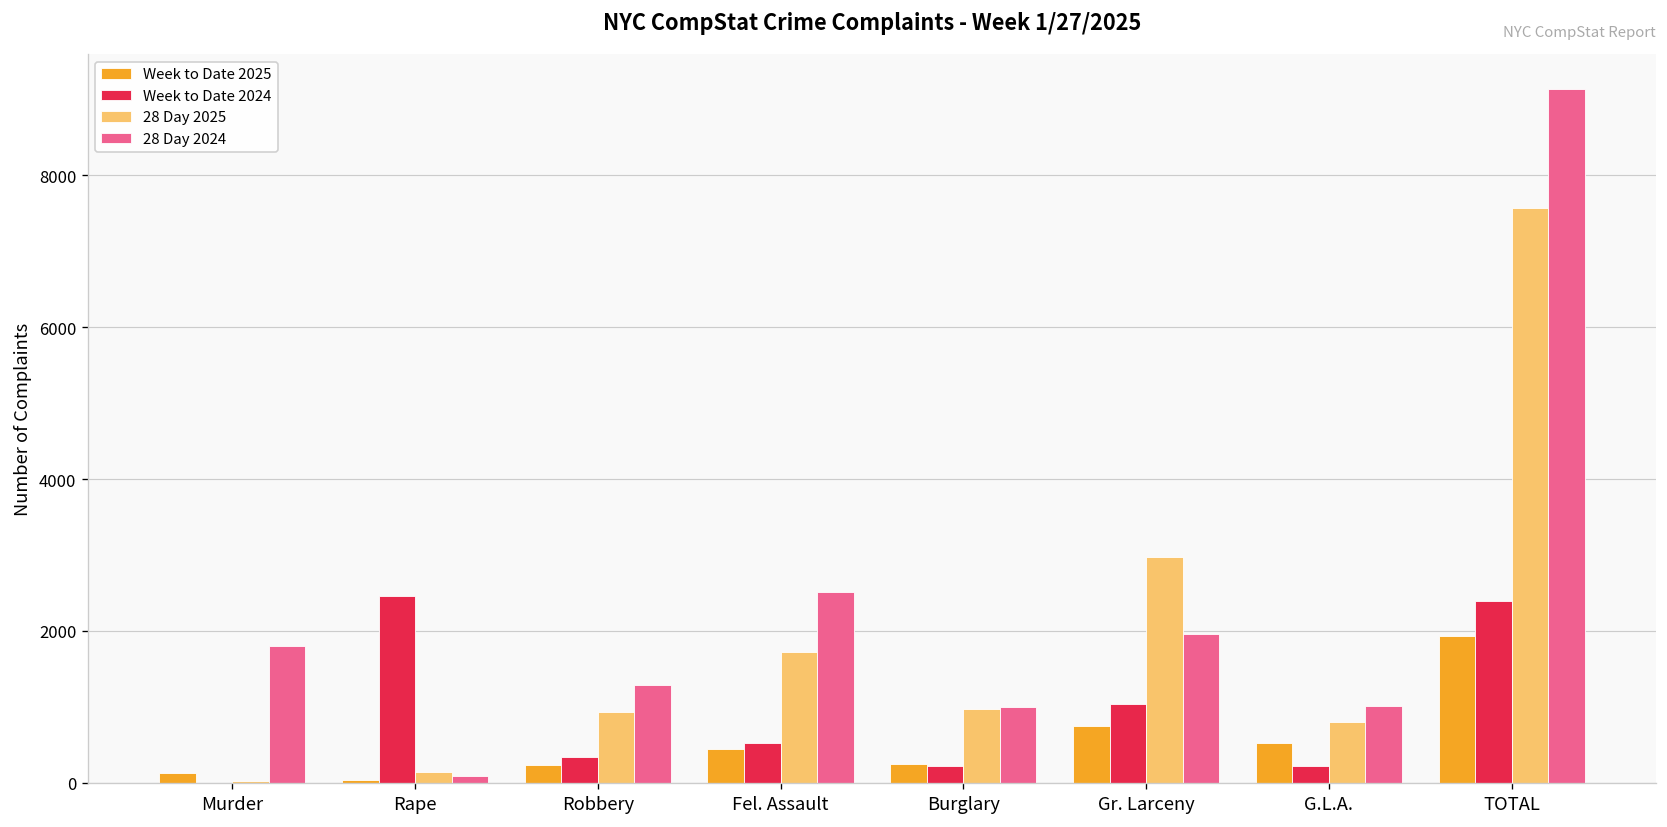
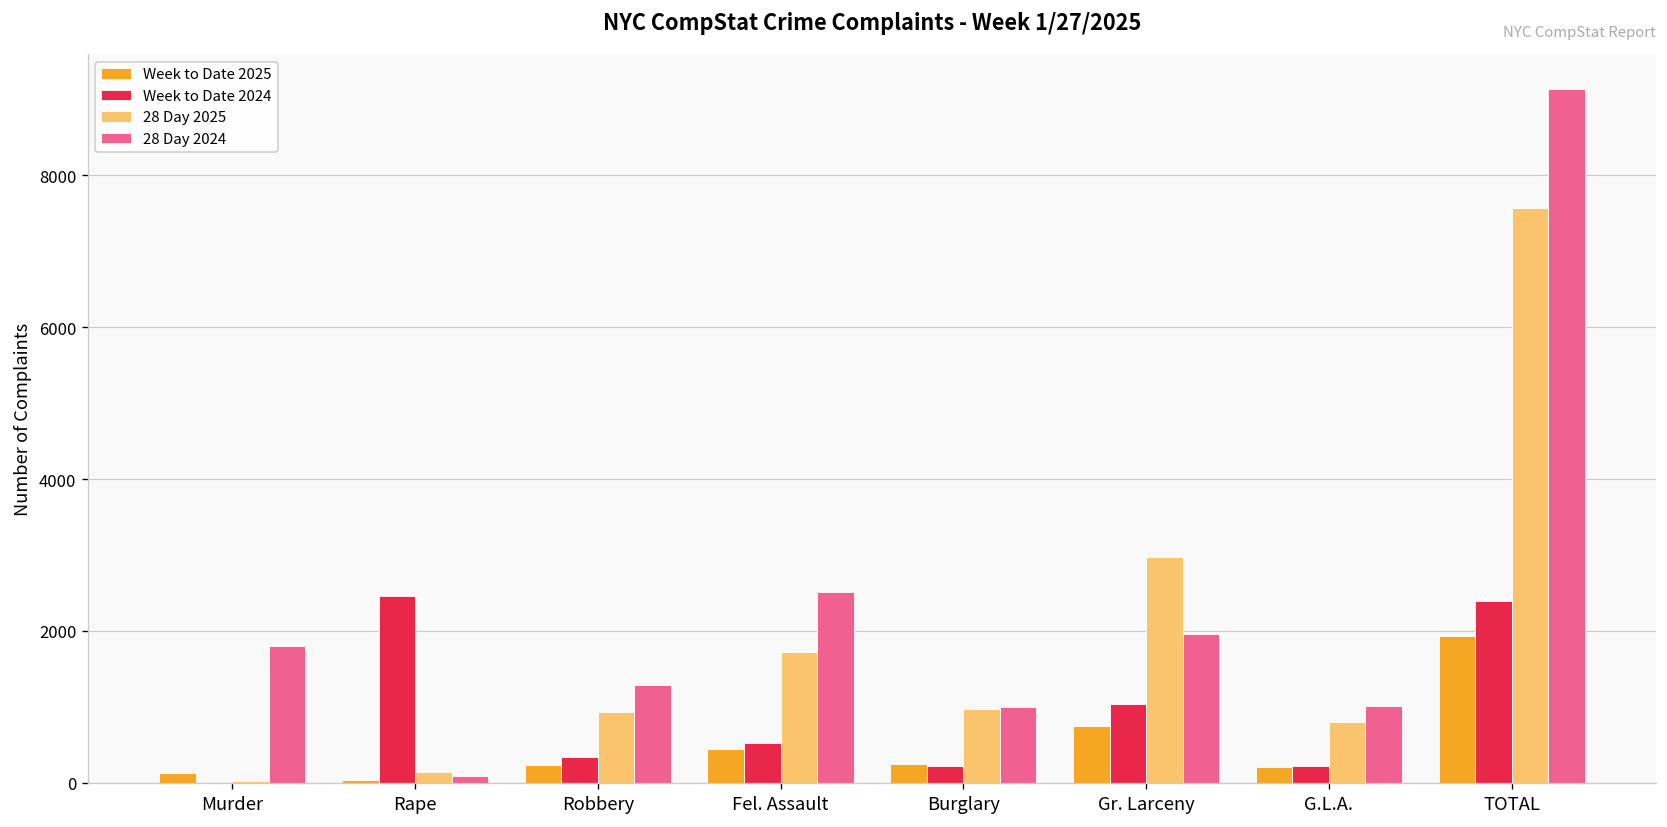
  {
    "Week to Date 2025": {
      "Murder": 100,
      "Rape": 0,
      "Robbery": 200,
      "Fel. Assault": 400,
      "Burglary": 200,
      "Gr. Larceny": 800,
-     "G.L.A.": 500,
+     "G.L.A.": 200,
      "TOTAL": 1900
    },
    "Week to Date 2024": {
      "Rape": 2500,
      "Robbery": 300,
      "Fel. Assault": 500,
      "Burglary": 200,
      "Gr. Larceny": 1000,
      "G.L.A.": 200,
      "TOTAL": 2400
    },
    "28 Day 2025": {
      "Rape": 100,
      "Robbery": 900,
      "Fel. Assault": 1700,
      "Burglary": 1000,
      "Gr. Larceny": 3000,
      "G.L.A.": 800,
      "TOTAL": 7600
    },
    "28 Day 2024": {
      "Murder": 1800,
      "Rape": 100,
      "Robbery": 1300,
      "Fel. Assault": 2500,
      "Burglary": 1000,
      "Gr. Larceny": 2000,
      "G.L.A.": 1000,
      "TOTAL": 9100
    }
  }
